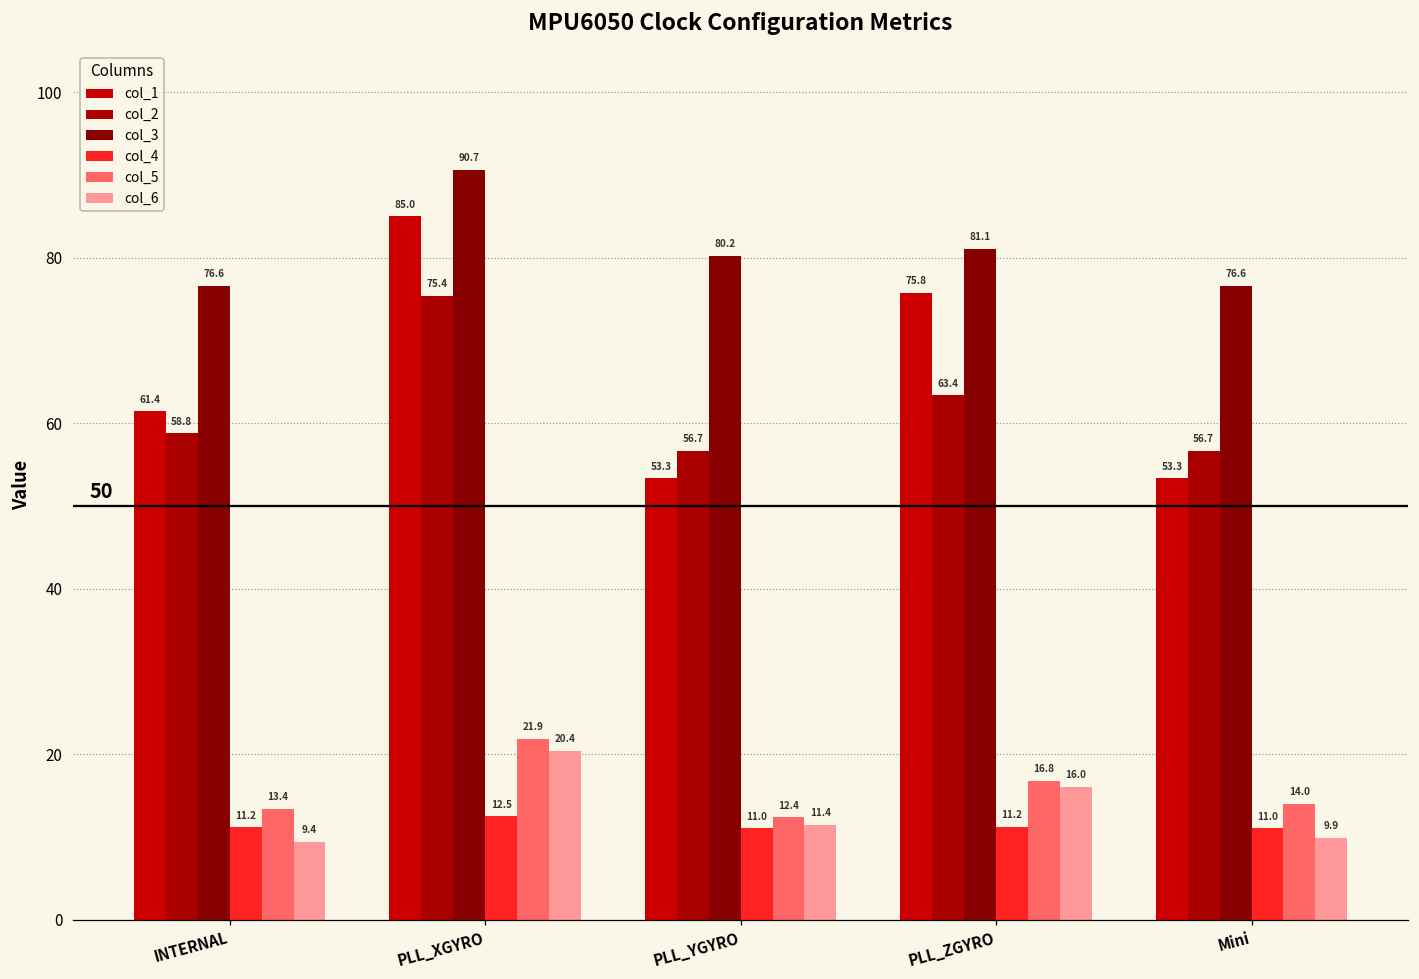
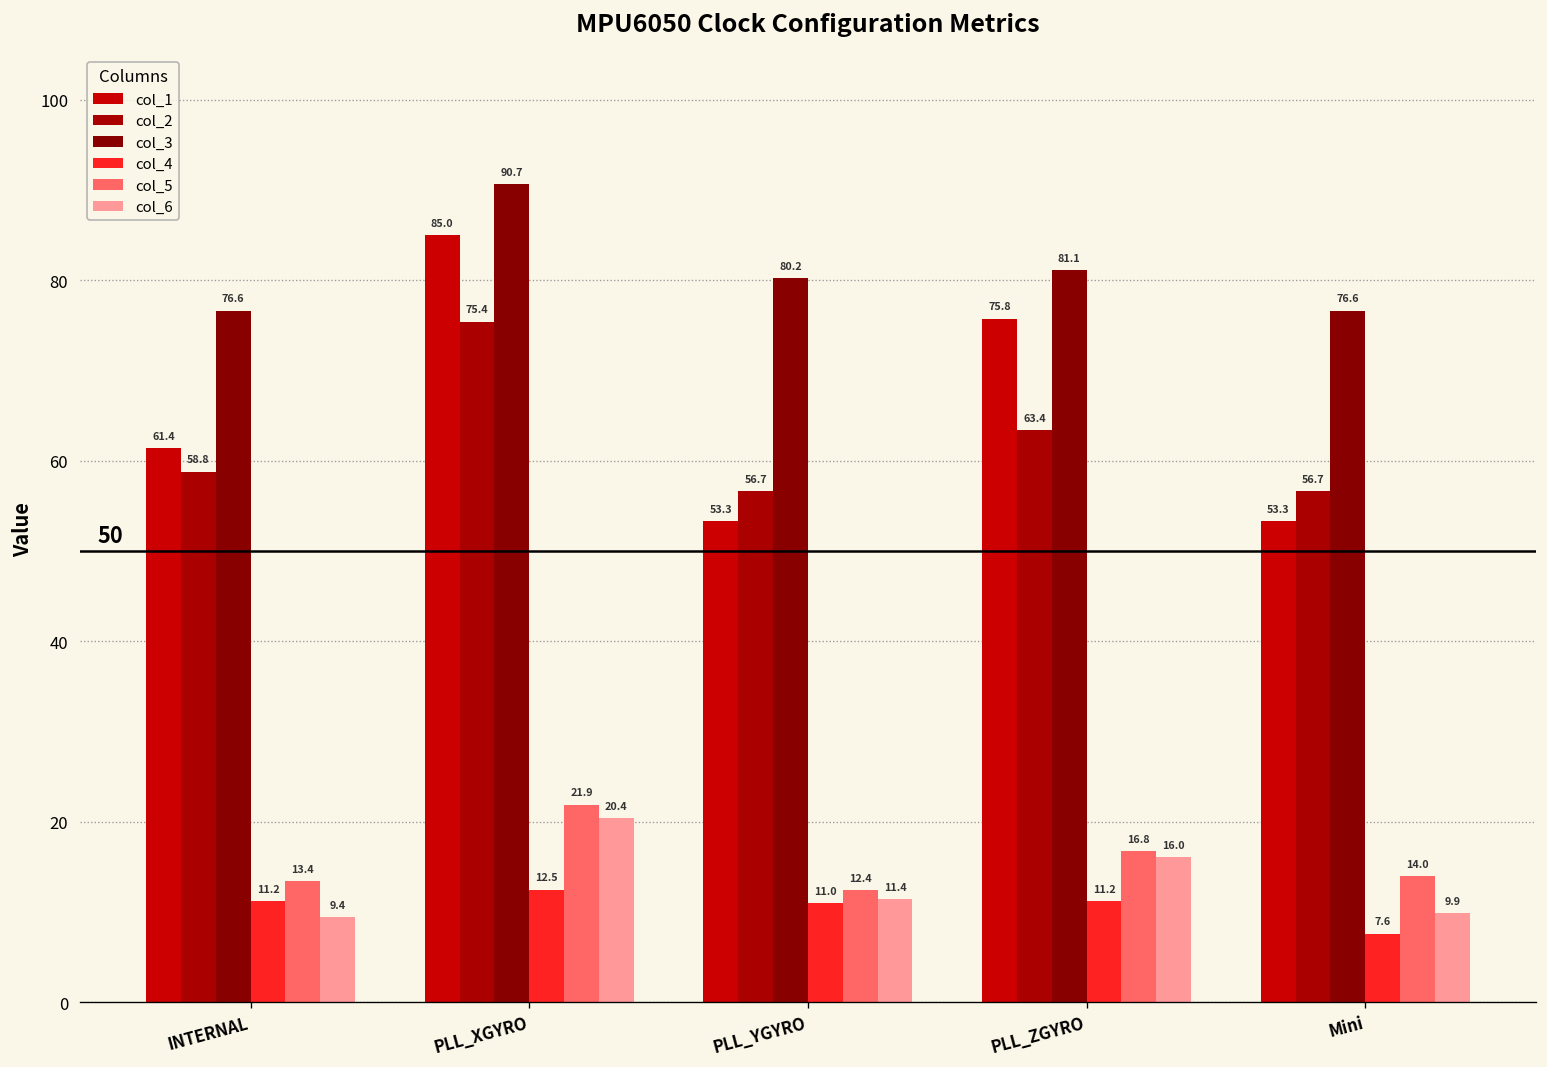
  {
    "col_4": {
      "INTERNAL": 11.2,
      "PLL_XGYRO": 12.5,
      "PLL_YGYRO": 11.0,
      "PLL_ZGYRO": 11.2,
-     "Mini": 11.0
+     "Mini": 7.6
    },
    "col_5": {
      "INTERNAL": 13.4,
      "PLL_XGYRO": 21.9,
      "PLL_YGYRO": 12.4,
      "PLL_ZGYRO": 16.8,
      "Mini": 14.0
    },
    "col_6": {
      "INTERNAL": 9.4,
      "PLL_XGYRO": 20.4,
      "PLL_YGYRO": 11.4,
      "PLL_ZGYRO": 16.0,
      "Mini": 9.9
    }
  }
